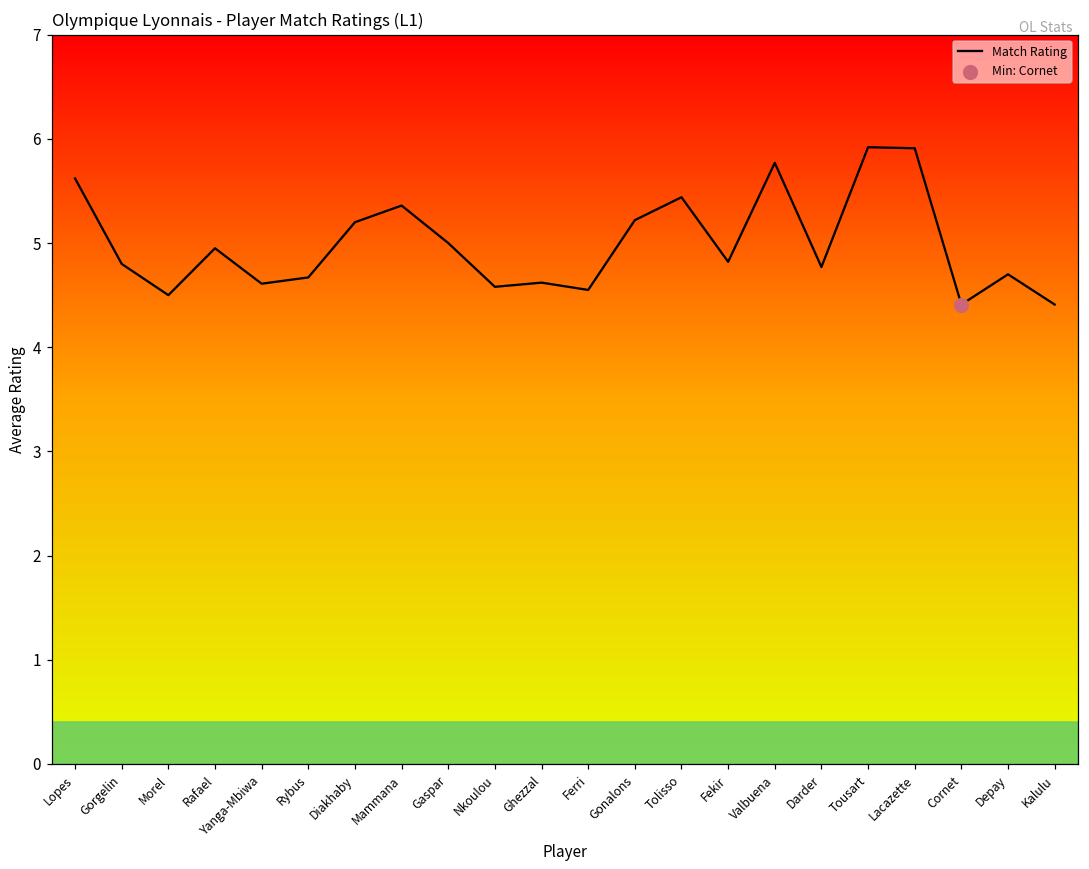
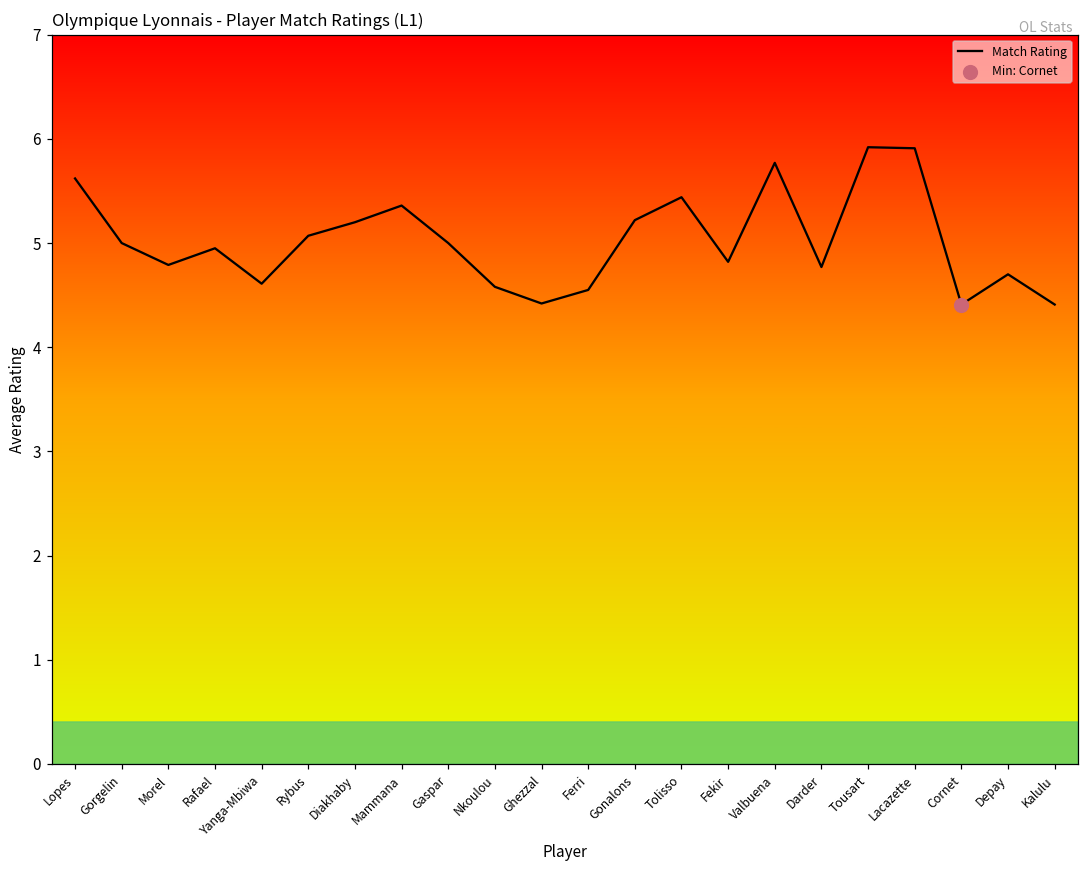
  {
    "Match Rating": {
      "Lopes": 5.6,
-     "Gorgelin": 4.8,
-     "Morel": 4.5,
+     "Gorgelin": 5.0,
+     "Morel": 4.8,
      "Rafael": 5.0,
      "Yanga-Mbiwa": 4.6,
-     "Rybus": 4.7,
+     "Rybus": 5.1,
      "Diakhaby": 5.2,
      "Mammana": 5.4,
      "Gaspar": 5.0,
      "Nkoulou": 4.6,
-     "Ghezzal": 4.6,
+     "Ghezzal": 4.4,
      "Ferri": 4.6,
      "Gonalons": 5.2,
      "Tolisso": 5.4,
      "Fekir": 4.8,
      "Valbuena": 5.8,
      "Darder": 4.8,
      "Tousart": 5.9,
      "Lacazette": 5.9,
      "Depay": 4.7,
      "Kalulu": 4.4
    }
  }
